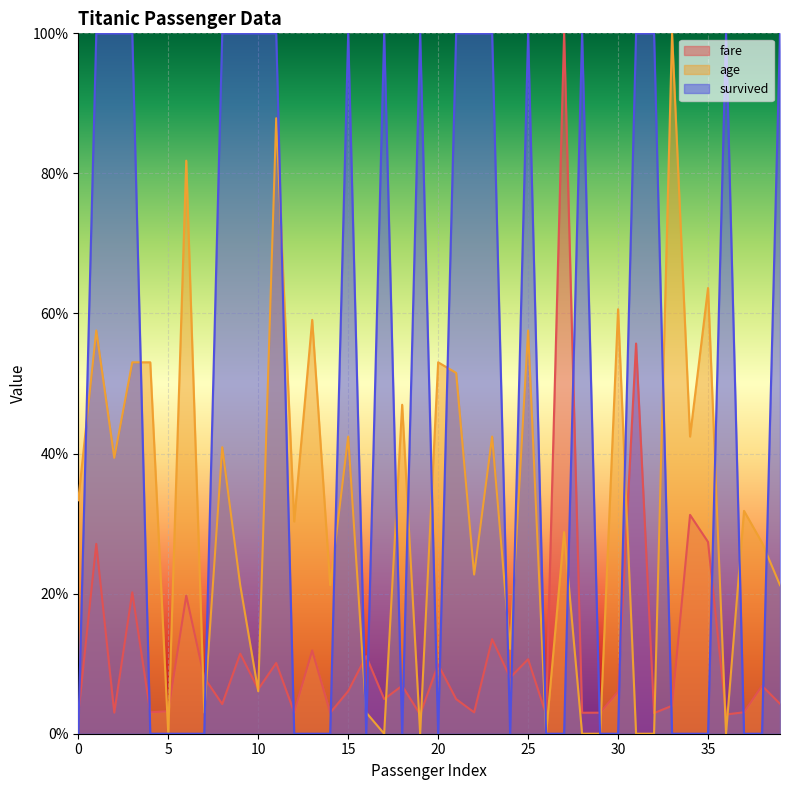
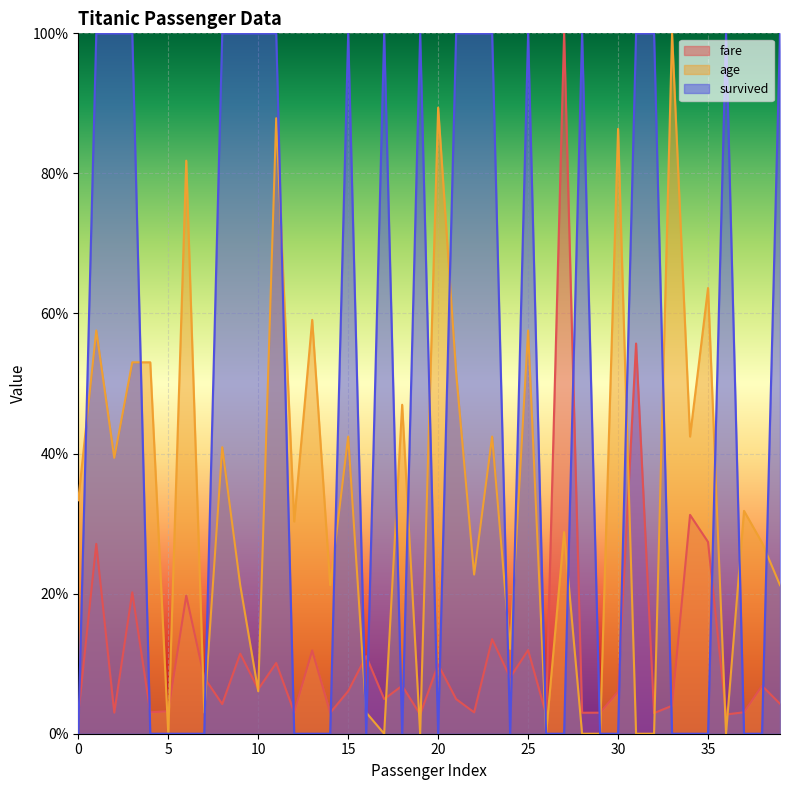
  {
    "fare": {
      "0": "3%",
      "5": "3%",
      "15": "6%",
      "20": "10%",
-     "25": "11%",
+     "25": "12%",
      "30": "6%",
      "35": "27%"
    },
    "age": {
      "0": "33%",
      "15": "42%",
-     "20": "53%",
+     "20": "89%",
      "25": "58%",
-     "30": "61%",
+     "30": "86%",
      "35": "64%"
    },
    "survived": {
      "0": "0%",
      "10": "100%",
      "15": "100%",
      "20": "0%",
      "25": "100%",
      "30": "0%",
      "35": "0%"
    }
  }
